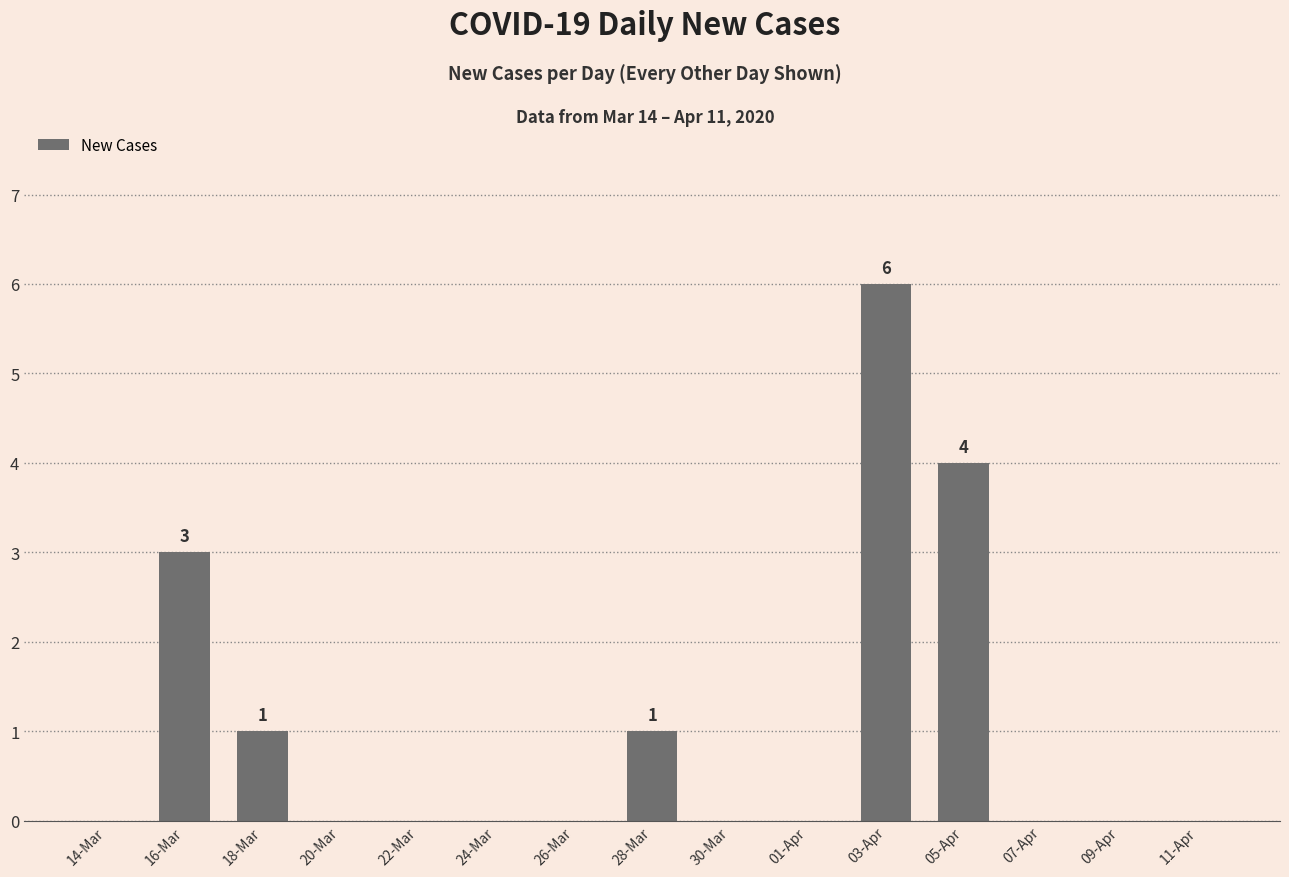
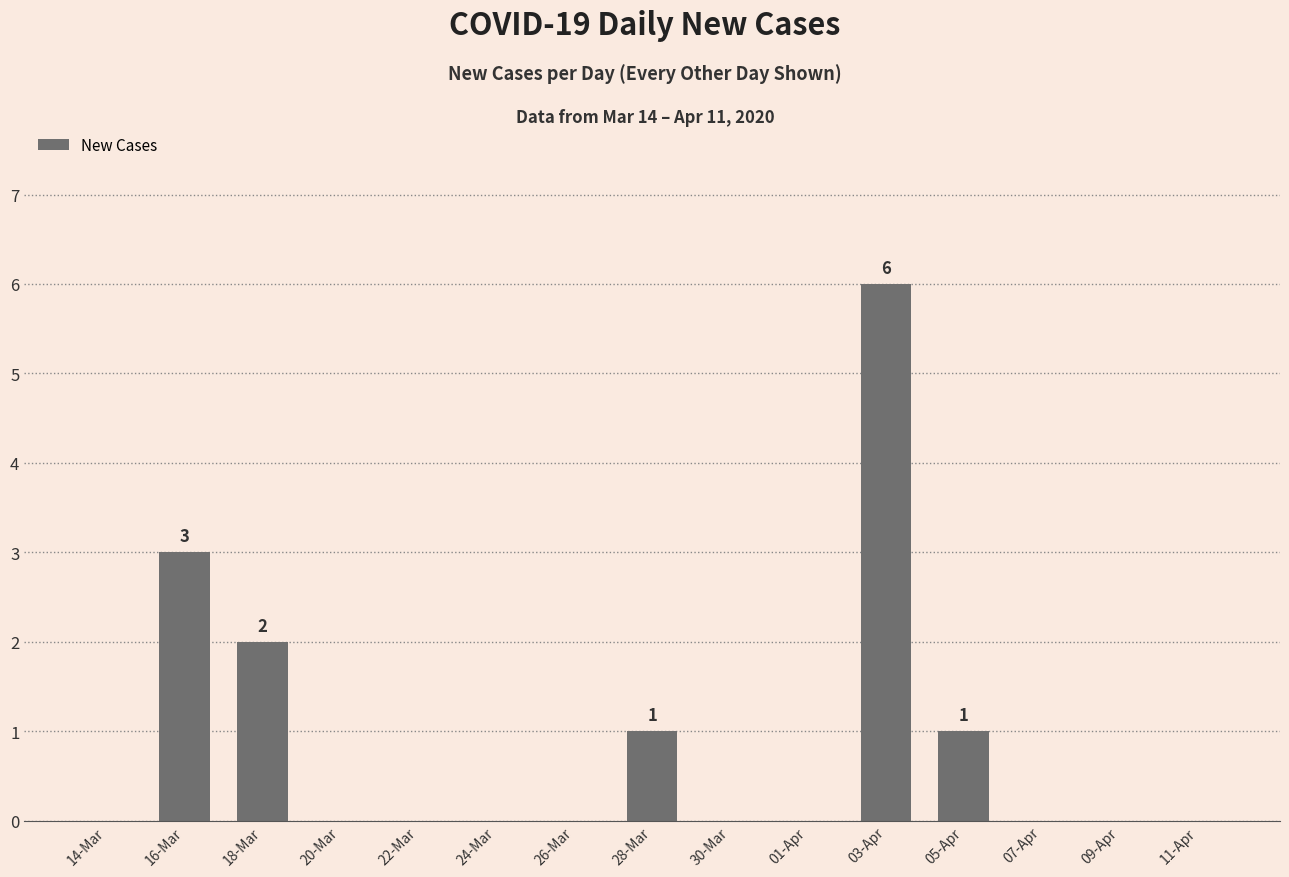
  {
    "16-Mar": 3,
-   "18-Mar": 1,
+   "18-Mar": 2,
    "28-Mar": 1,
    "03-Apr": 6,
-   "05-Apr": 4
+   "05-Apr": 1
  }
